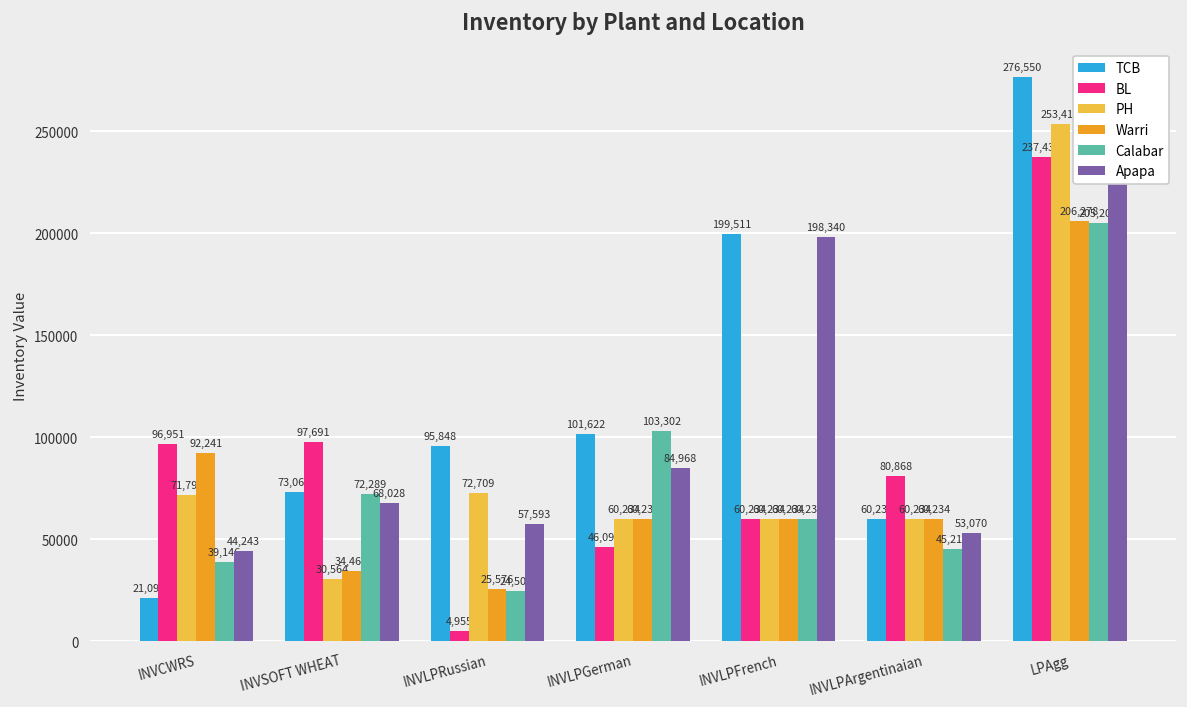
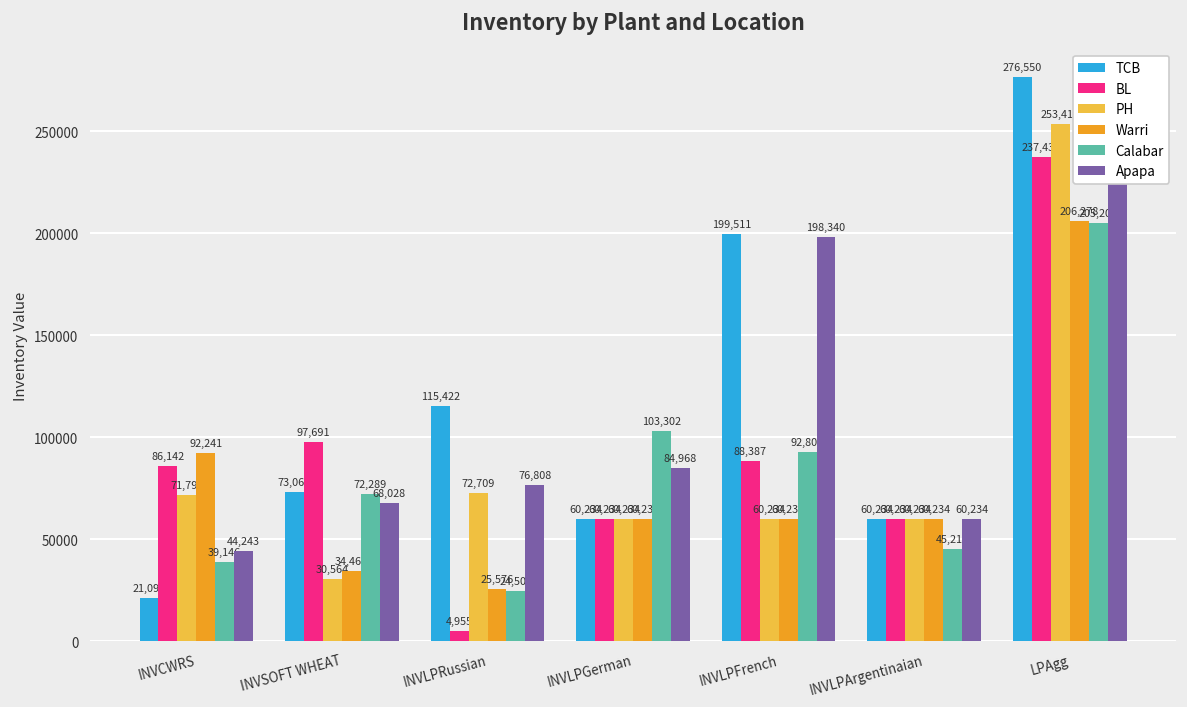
  {
    "TCB": {
      "INVCWRS": "21,092",
      "INVSOFT WHEAT": "73,066",
-     "INVLPRussian": "95,848",
-     "INVLPGerman": "101,622",
+     "INVLPRussian": "115,422",
+     "INVLPGerman": "60,234",
      "INVLPFrench": "199,511",
      "LPAgg": "276,550"
    },
    "BL": {
-     "INVCWRS": "96,951",
+     "INVCWRS": "86,142",
      "INVSOFT WHEAT": "97,691",
      "INVLPRussian": "4,955",
-     "INVLPGerman": "46,098",
-     "INVLPFrench": "60,234",
-     "INVLPArgentinaian": "80,868",
+     "INVLPGerman": "60,234",
+     "INVLPFrench": "88,387",
+     "INVLPArgentinaian": "60,234",
      "LPAgg": "237,433"
    },
    "Calabar": {
      "INVCWRS": "39,146",
      "INVSOFT WHEAT": "72,289",
      "INVLPGerman": "103,302",
-     "INVLPFrench": "60,234",
+     "INVLPFrench": "92,803",
      "INVLPArgentinaian": "45,218"
    },
    "Apapa": {
      "INVCWRS": "44,243",
      "INVSOFT WHEAT": "68,028",
-     "INVLPRussian": "57,593",
+     "INVLPRussian": "76,808",
      "INVLPGerman": "84,968",
      "INVLPFrench": "198,340",
-     "INVLPArgentinaian": "53,070"
+     "INVLPArgentinaian": "60,234"
    }
  }
